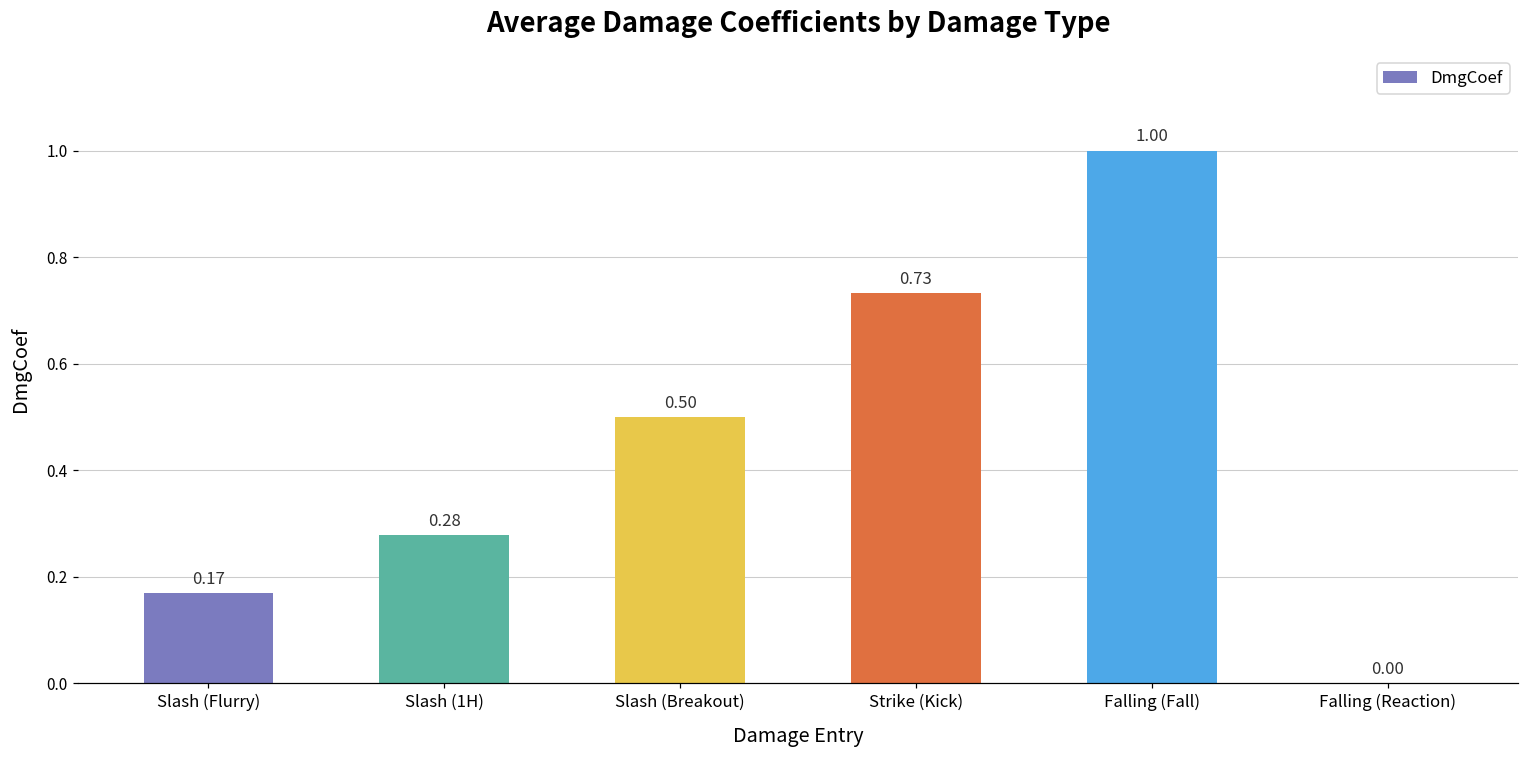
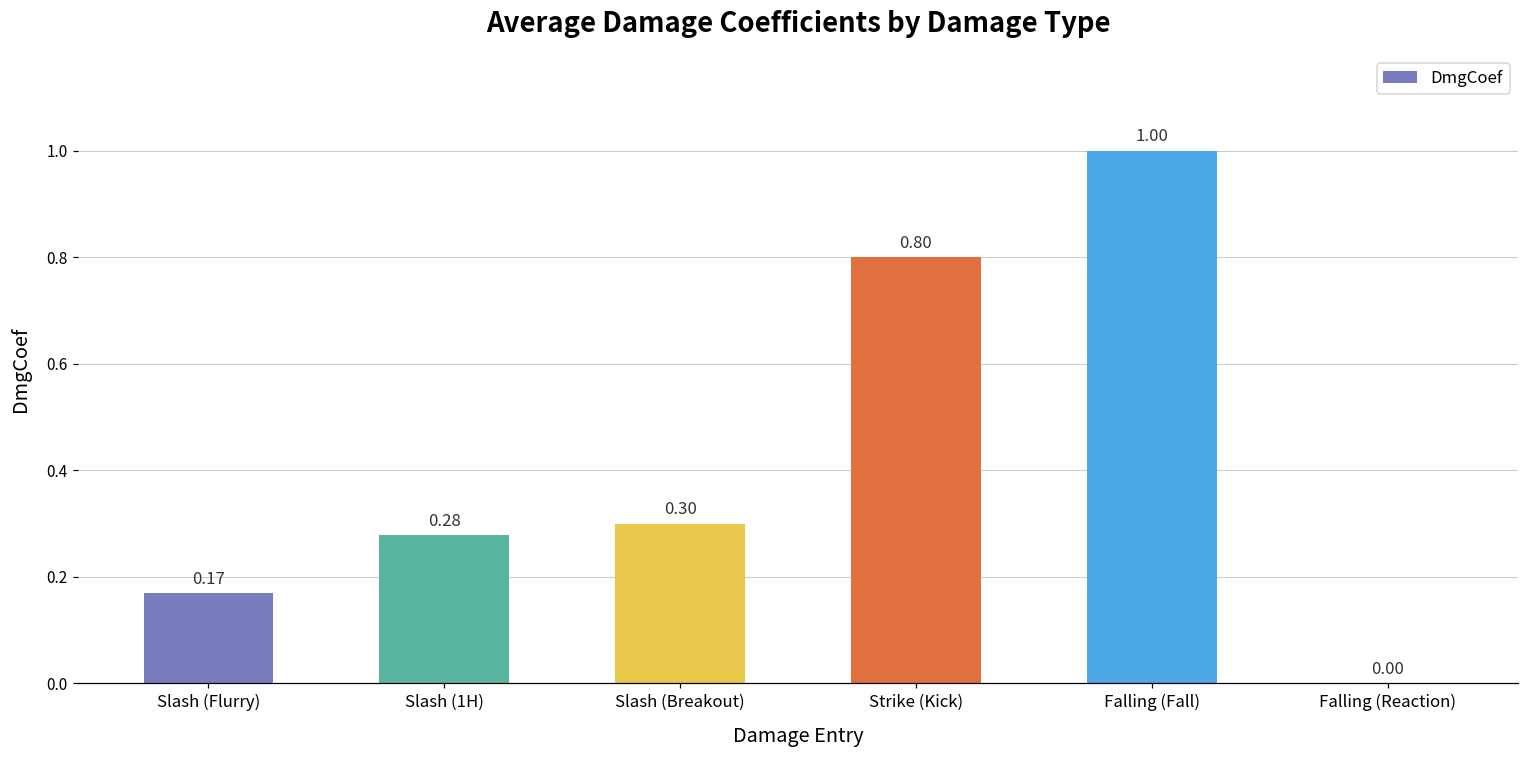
  {
    "Slash (Flurry)": 0.17,
    "Slash (1H)": 0.28,
-   "Slash (Breakout)": 0.50,
-   "Strike (Kick)": 0.73,
+   "Slash (Breakout)": 0.30,
+   "Strike (Kick)": 0.80,
    "Falling (Fall)": 1.00,
    "Falling (Reaction)": 0.00
  }
